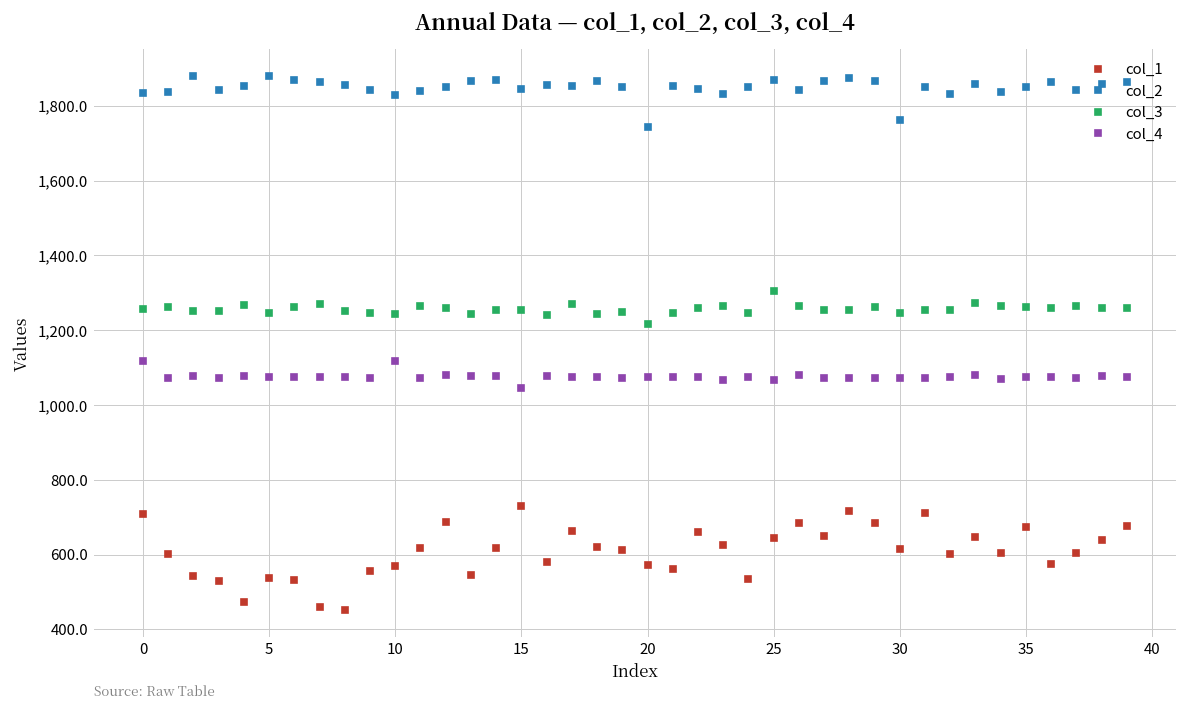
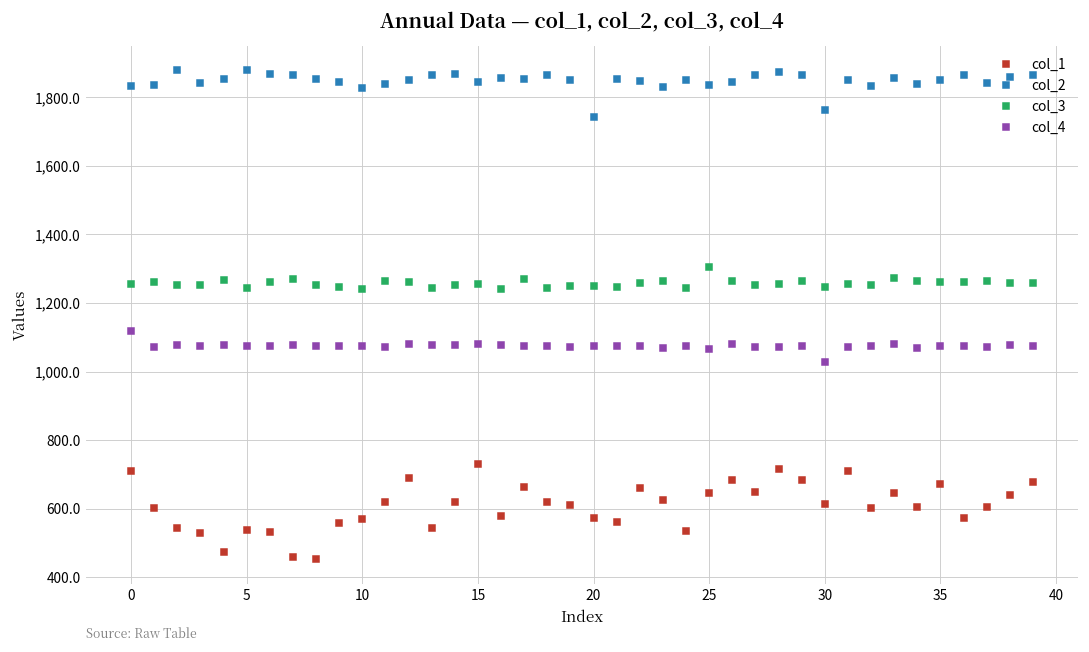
  {
    "col_1": {
      "0": "710",
      "5": "540",
      "10": "570",
      "15": "730",
      "20": "570",
      "25": "640",
      "30": "610",
      "35": "670"
    },
    "col_2": {
      "0": "1,830",
      "5": "1,880",
      "10": "1,830",
      "15": "1,850",
      "20": "1,740",
-     "25": "1,870",
+     "25": "1,840",
      "30": "1,760",
      "35": "1,850"
    },
    "col_3": {
      "0": "1,260",
      "5": "1,240",
      "10": "1,240",
      "15": "1,250",
-     "20": "1,220",
+     "20": "1,250",
      "25": "1,300",
      "30": "1,250",
      "35": "1,260"
    },
    "col_4": {
      "0": "1,120",
      "5": "1,070",
-     "10": "1,120",
-     "15": "1,050",
+     "10": "1,080",
+     "15": "1,080",
      "20": "1,070",
      "25": "1,070",
-     "30": "1,070",
+     "30": "1,030",
      "35": "1,080"
    }
  }
